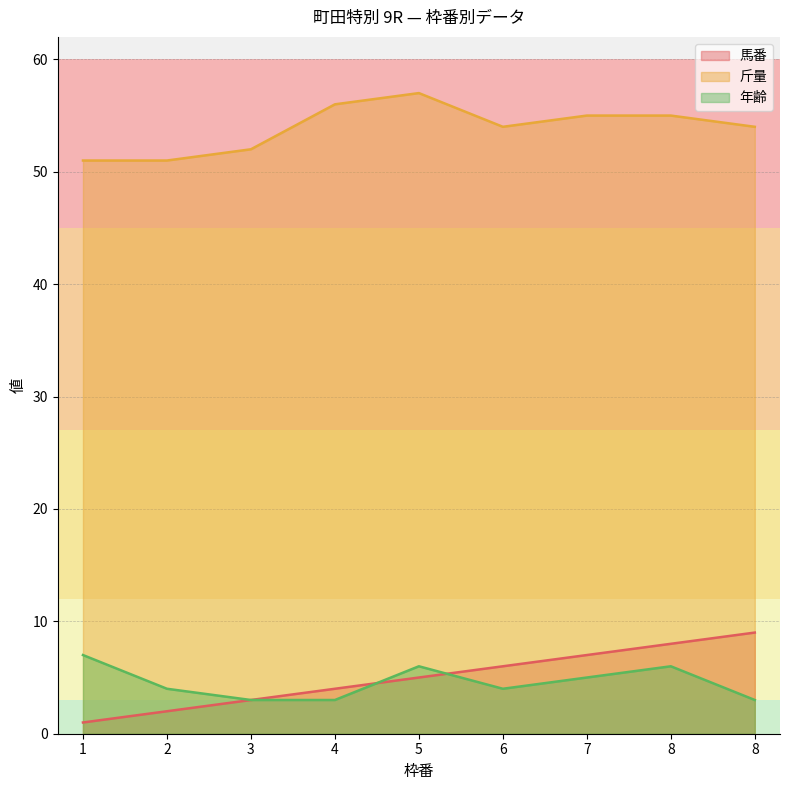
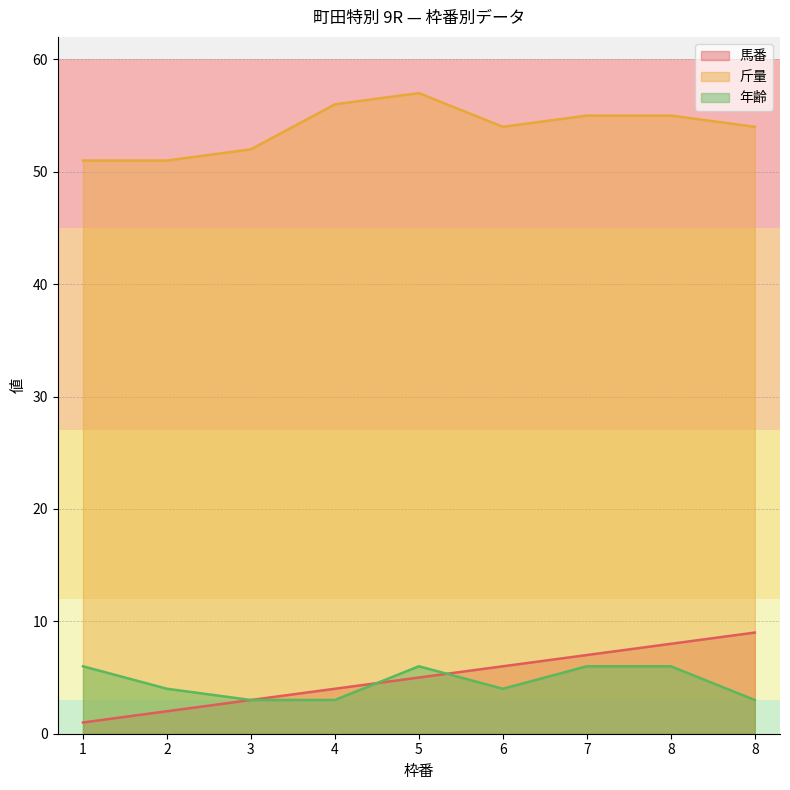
  {
    "年齢": {
-     "1": 7,
+     "1": 6,
      "2": 4,
      "4": 3,
      "5": 6,
      "6": 4,
-     "7": 5
+     "7": 6
    }
  }
